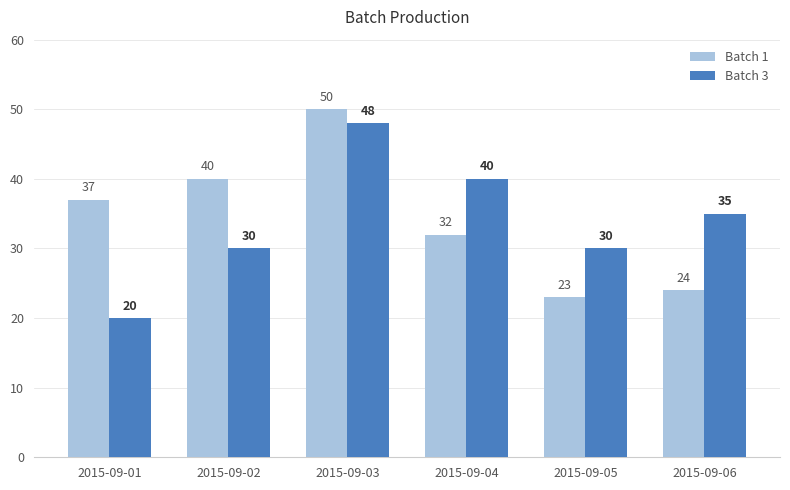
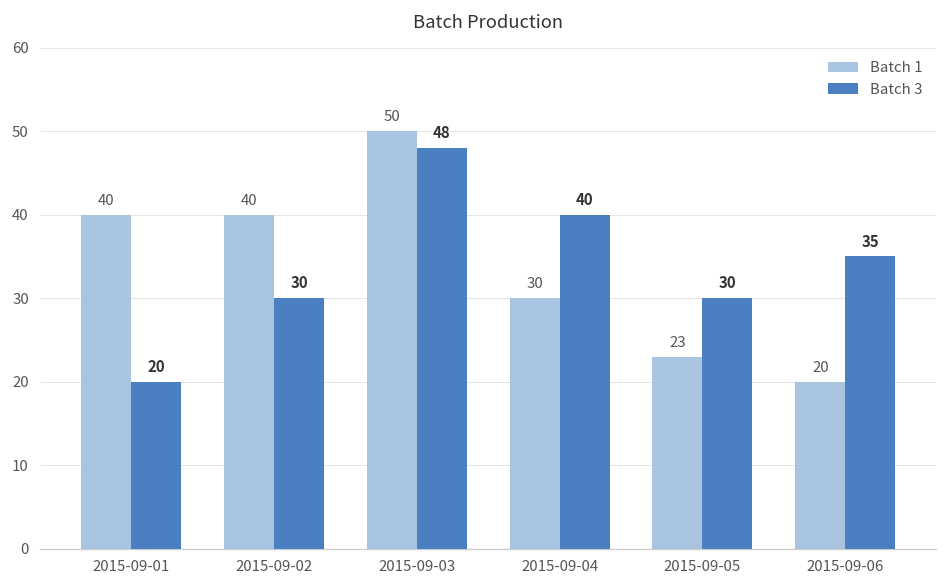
  {
    "Batch 1": {
-     "2015-09-01": 37,
+     "2015-09-01": 40,
      "2015-09-02": 40,
      "2015-09-03": 50,
-     "2015-09-04": 32,
+     "2015-09-04": 30,
      "2015-09-05": 23,
-     "2015-09-06": 24
+     "2015-09-06": 20
    },
    "Batch 3": {
      "2015-09-01": 20,
      "2015-09-02": 30,
      "2015-09-03": 48,
      "2015-09-04": 40,
      "2015-09-05": 30,
      "2015-09-06": 35
    }
  }
